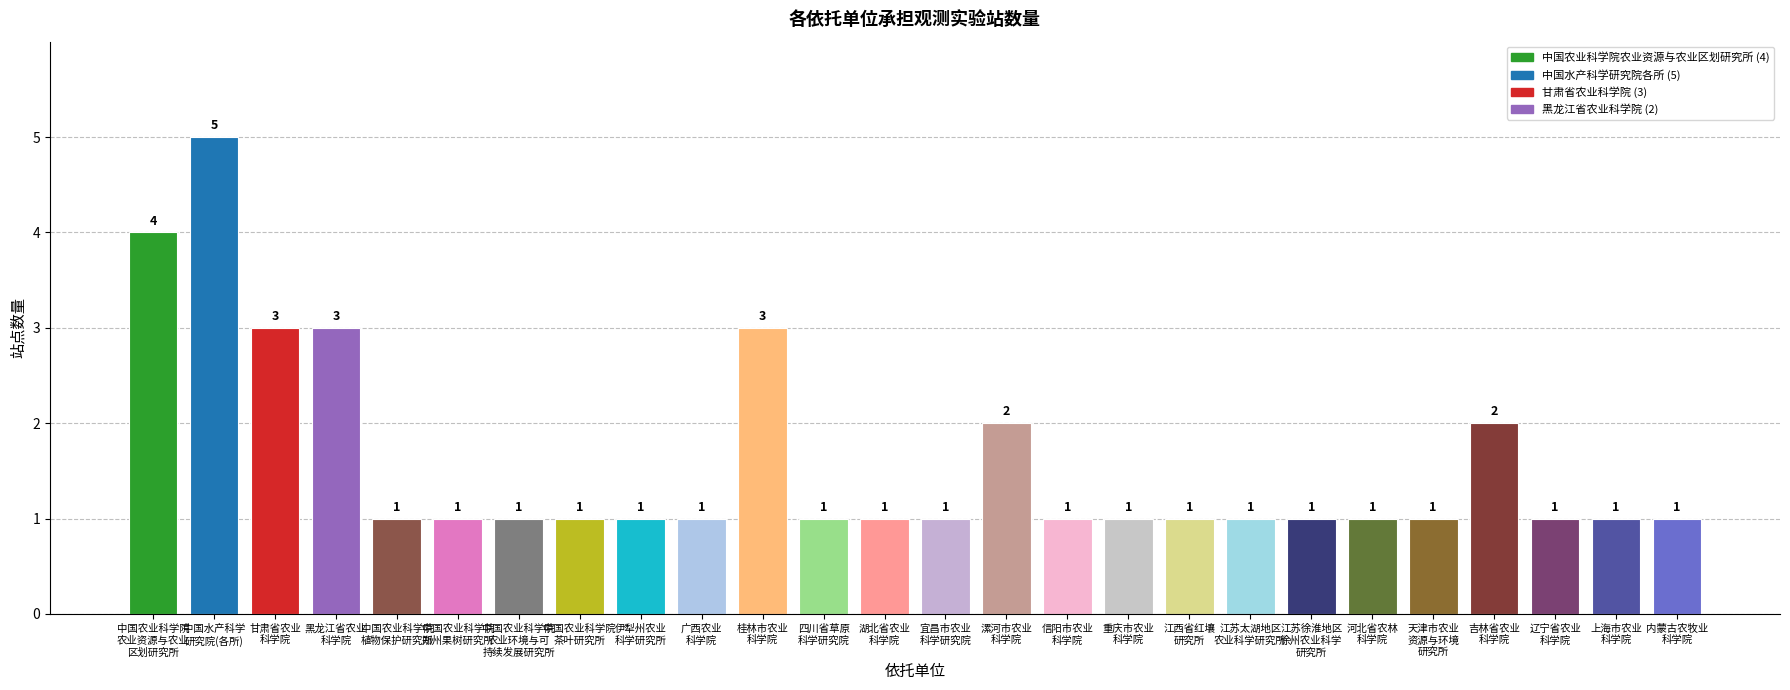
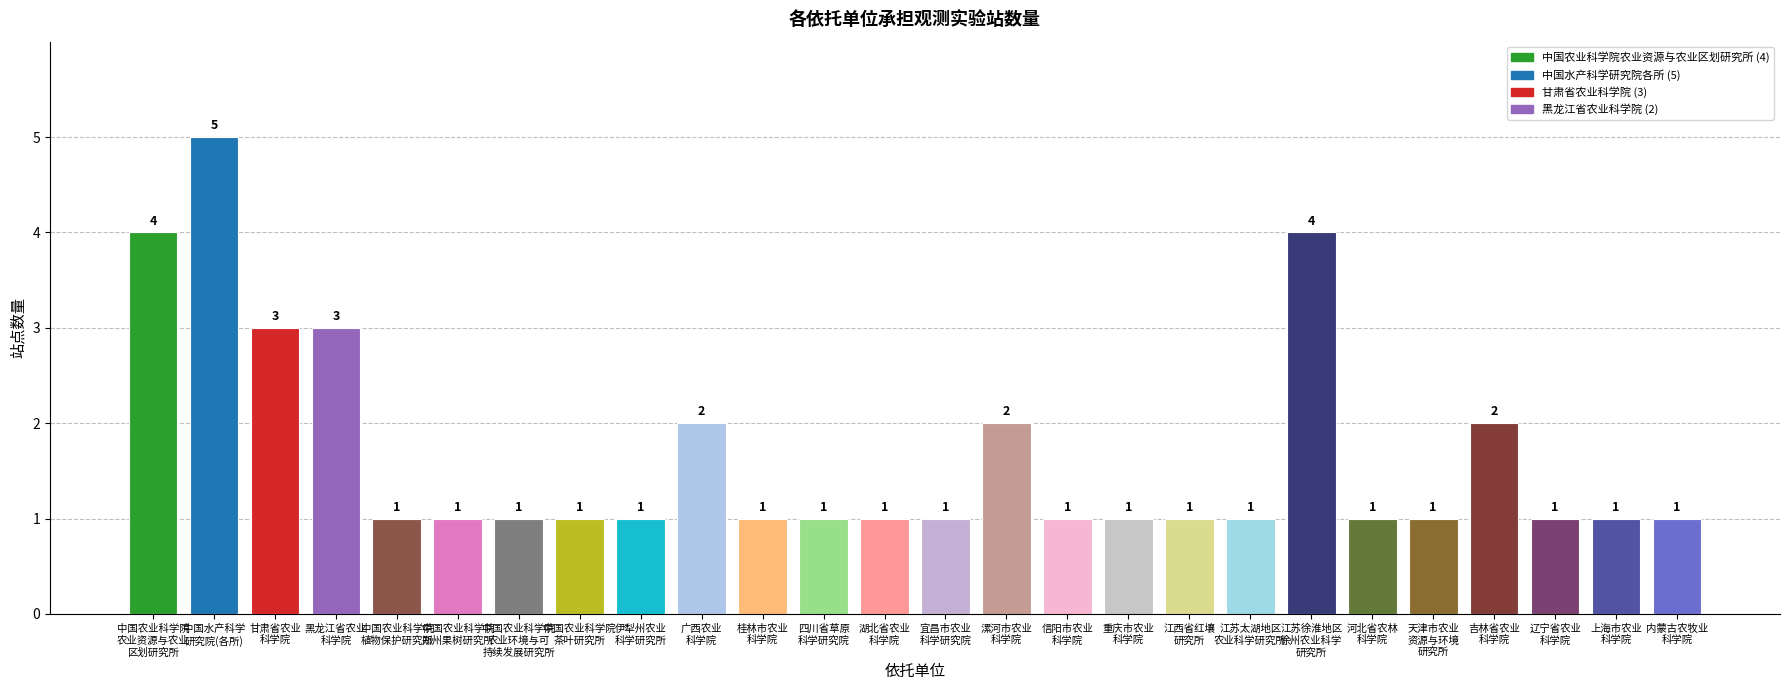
  {
    "中国农业科学院 农业资源与农业 区划研究所": 4,
    "中国水产科学 研究院(各所)": 5,
    "甘肃省农业 科学院": 3,
    "黑龙江省农业 科学院": 3,
    "中国农业科学院 农业环境与可 持续发展研究所": 1,
    "伊犁州农业 科学研究所": 1,
-   "广西农业 科学院": 1,
-   "桂林市农业 科学院": 3,
+   "广西农业 科学院": 2,
+   "桂林市农业 科学院": 1,
    "四川省草原 科学研究院": 1,
    "湖北省农业 科学院": 1,
    "宜昌市农业 科学研究院": 1,
    "漯河市农业 科学院": 2,
    "信阳市农业 科学院": 1,
    "重庆市农业 科学院": 1,
    "江西省红壤 研究所": 1,
    "江苏太湖地区 农业科学研究所": 1,
-   "江苏徐淮地区 徐州农业科学 研究所": 1,
+   "江苏徐淮地区 徐州农业科学 研究所": 4,
    "河北省农林 科学院": 1,
    "天津市农业 资源与环境 研究所": 1,
    "吉林省农业 科学院": 2,
    "辽宁省农业 科学院": 1,
    "上海市农业 科学院": 1,
    "内蒙古农牧业 科学院": 1
  }
